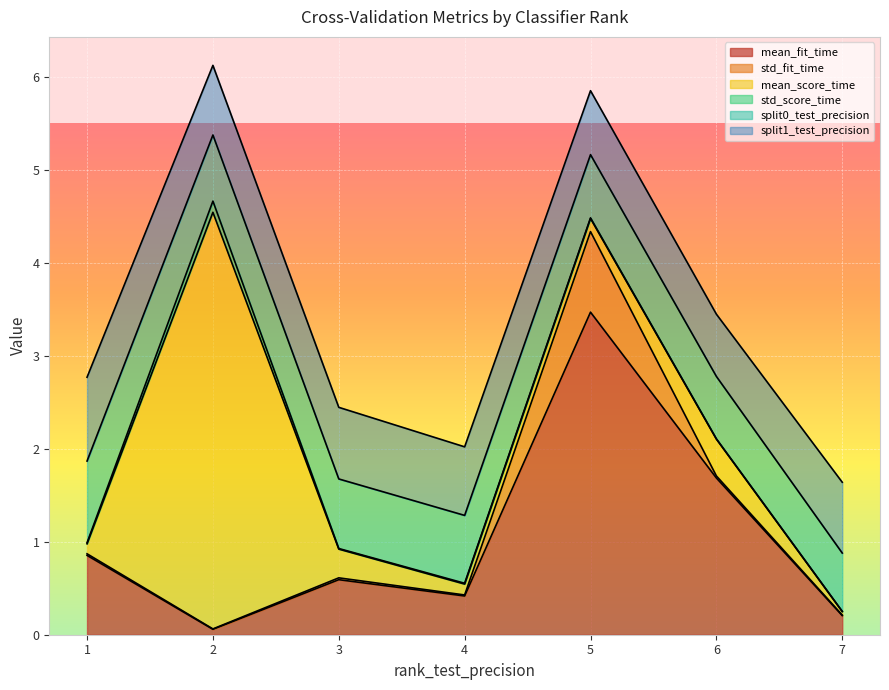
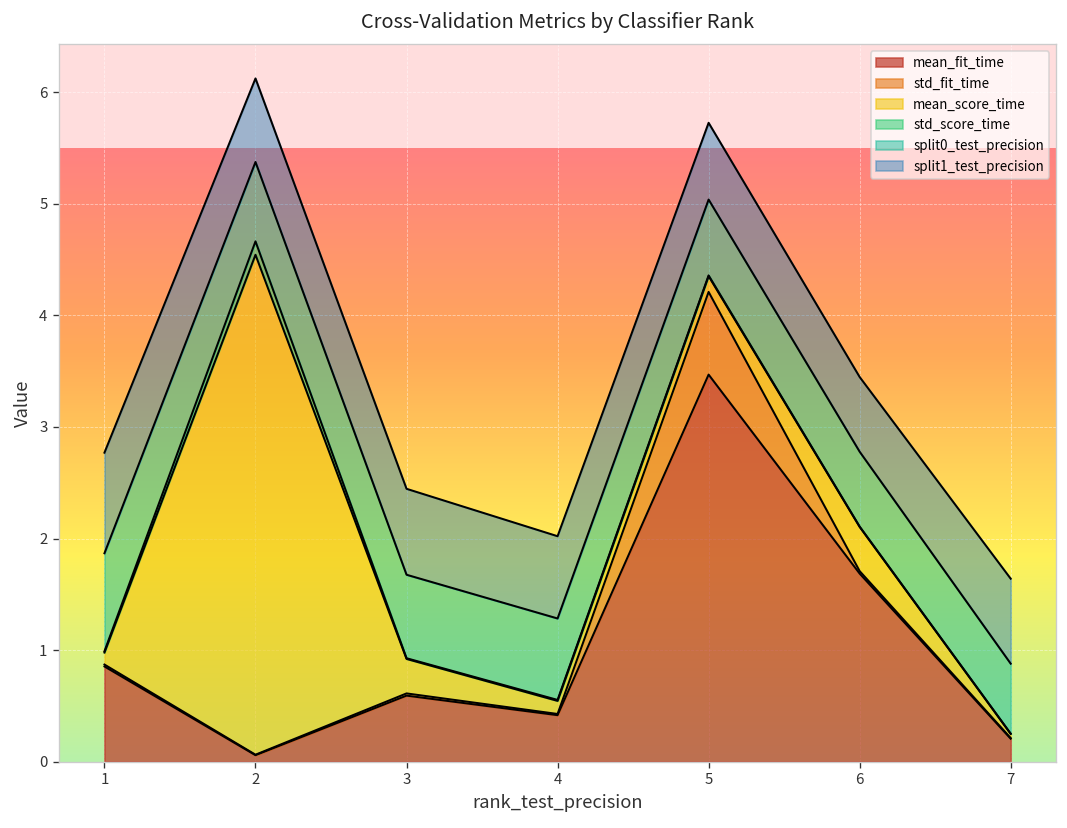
  {
    "mean_fit_time": {
      "5": 3.5
    },
    "std_fit_time": {
-     "5": 0.9
+     "5": 0.7
    },
    "mean_score_time": {
      "2": 4.5
    }
  }
